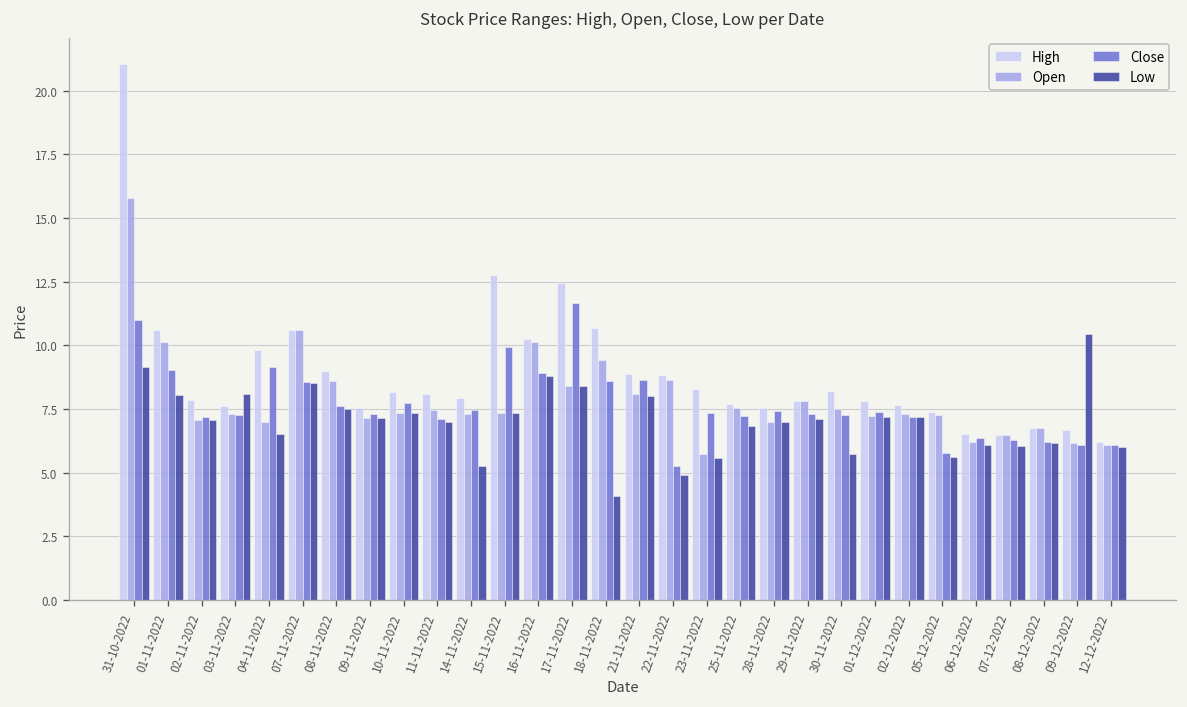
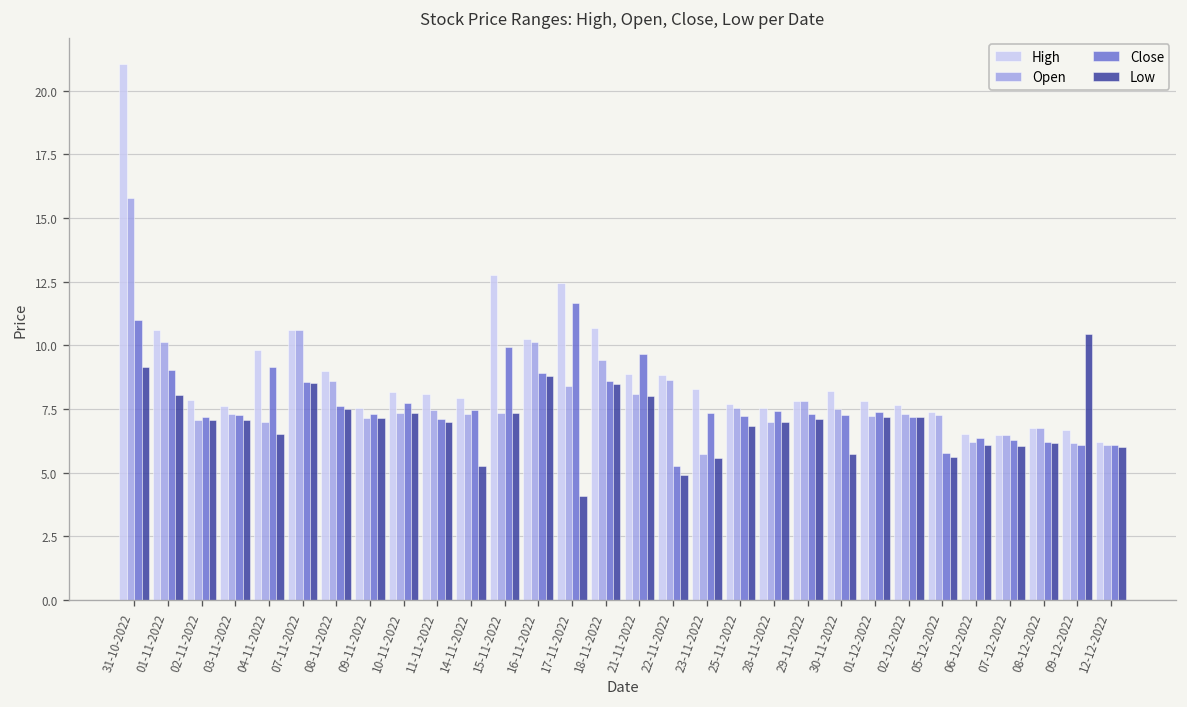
  {
    "Close": {
      "31-10-2022": 11.0,
      "01-11-2022": 9.0,
      "02-11-2022": 7.2,
      "03-11-2022": 7.3,
      "04-11-2022": 9.2,
      "07-11-2022": 8.6,
      "08-11-2022": 7.6,
      "09-11-2022": 7.3,
      "10-11-2022": 7.7,
      "11-11-2022": 7.1,
      "14-11-2022": 7.5,
      "15-11-2022": 10.0,
      "16-11-2022": 8.9,
      "17-11-2022": 11.7,
      "18-11-2022": 8.6,
-     "21-11-2022": 8.7,
+     "21-11-2022": 9.7,
      "22-11-2022": 5.3,
      "23-11-2022": 7.3,
      "25-11-2022": 7.2,
      "28-11-2022": 7.4,
      "29-11-2022": 7.3,
      "30-11-2022": 7.3,
      "01-12-2022": 7.4,
      "02-12-2022": 7.2,
      "05-12-2022": 5.8,
      "06-12-2022": 6.4,
      "07-12-2022": 6.3,
      "08-12-2022": 6.2,
      "09-12-2022": 6.1,
      "12-12-2022": 6.1
    },
    "Low": {
      "31-10-2022": 9.2,
      "01-11-2022": 8.0,
      "02-11-2022": 7.1,
-     "03-11-2022": 8.1,
+     "03-11-2022": 7.1,
      "04-11-2022": 6.5,
      "07-11-2022": 8.5,
      "08-11-2022": 7.5,
      "09-11-2022": 7.2,
      "10-11-2022": 7.4,
      "11-11-2022": 7.0,
      "14-11-2022": 5.3,
      "15-11-2022": 7.4,
      "16-11-2022": 8.8,
-     "17-11-2022": 8.4,
-     "18-11-2022": 4.1,
+     "17-11-2022": 4.1,
+     "18-11-2022": 8.5,
      "21-11-2022": 8.0,
      "22-11-2022": 4.9,
      "23-11-2022": 5.6,
      "25-11-2022": 6.8,
      "28-11-2022": 7.0,
      "29-11-2022": 7.1,
      "30-11-2022": 5.7,
      "01-12-2022": 7.2,
      "02-12-2022": 7.2,
      "05-12-2022": 5.6,
      "06-12-2022": 6.1,
      "07-12-2022": 6.0,
      "08-12-2022": 6.2,
      "09-12-2022": 10.5,
      "12-12-2022": 6.0
    }
  }
